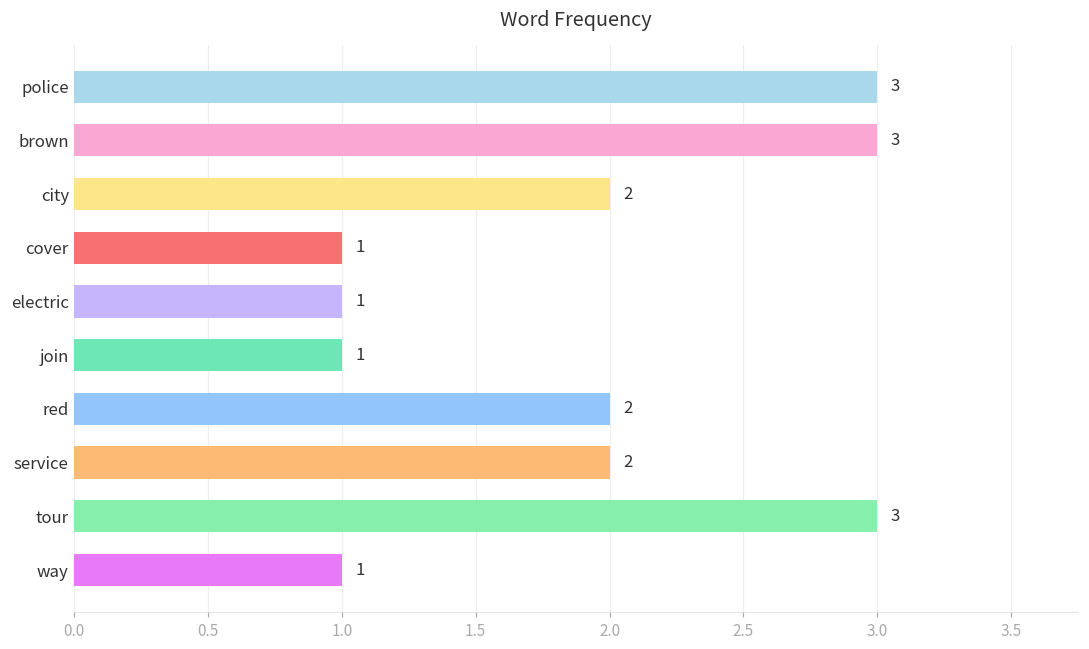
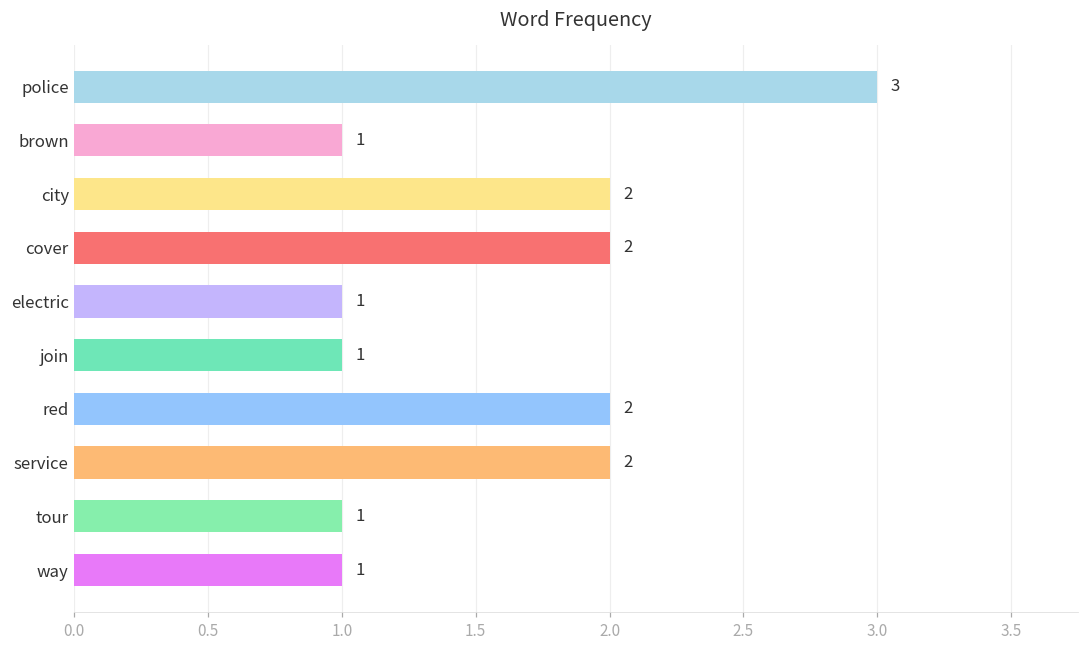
  {
    "police": 3,
-   "brown": 3,
+   "brown": 1,
    "city": 2,
-   "cover": 1,
+   "cover": 2,
    "electric": 1,
    "join": 1,
    "red": 2,
    "service": 2,
-   "tour": 3,
+   "tour": 1,
    "way": 1
  }
